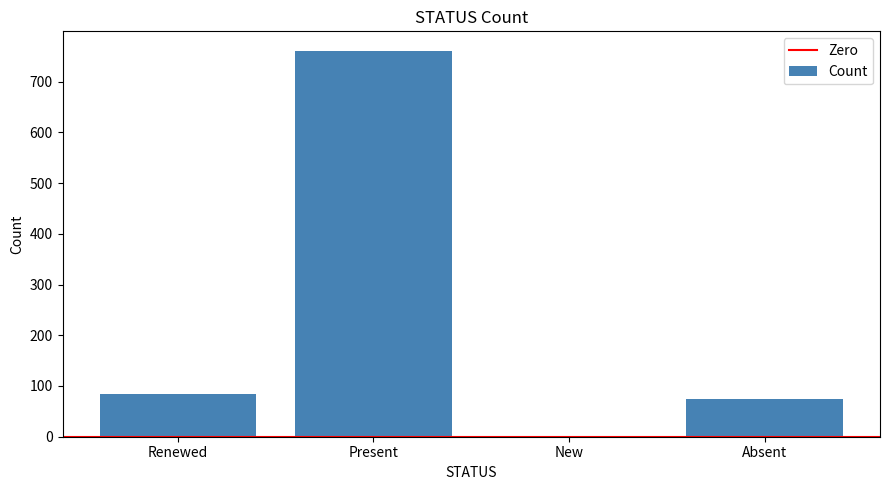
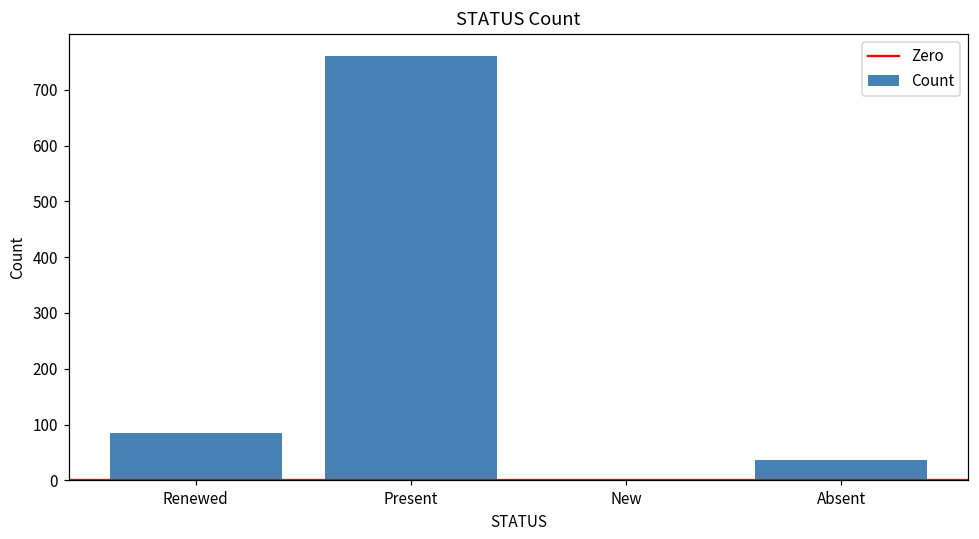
  {
    "Renewed": 90,
    "Present": 760,
    "New": 0,
-   "Absent": 70
+   "Absent": 40
  }
